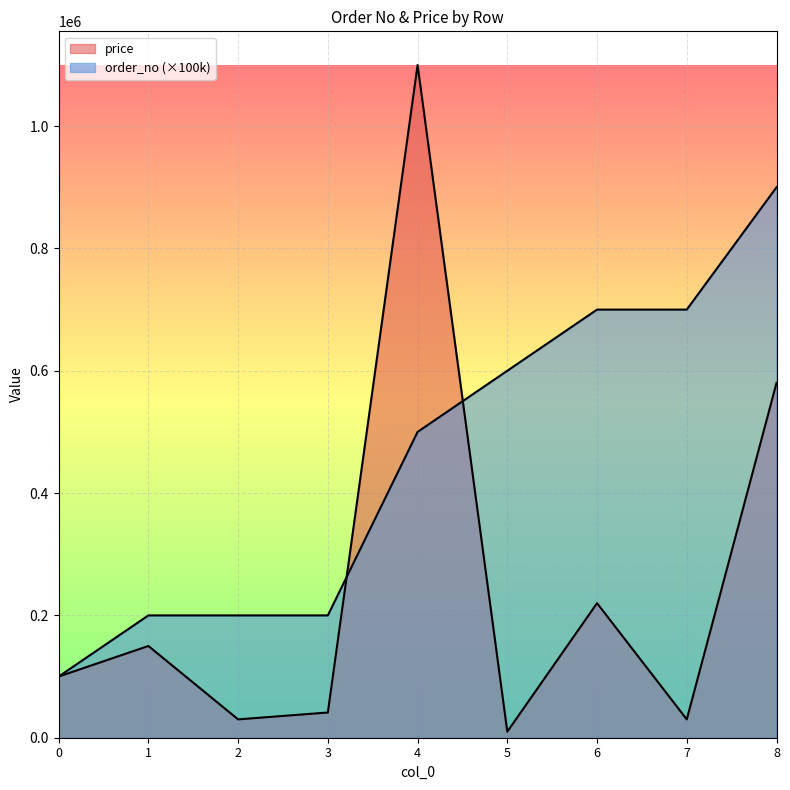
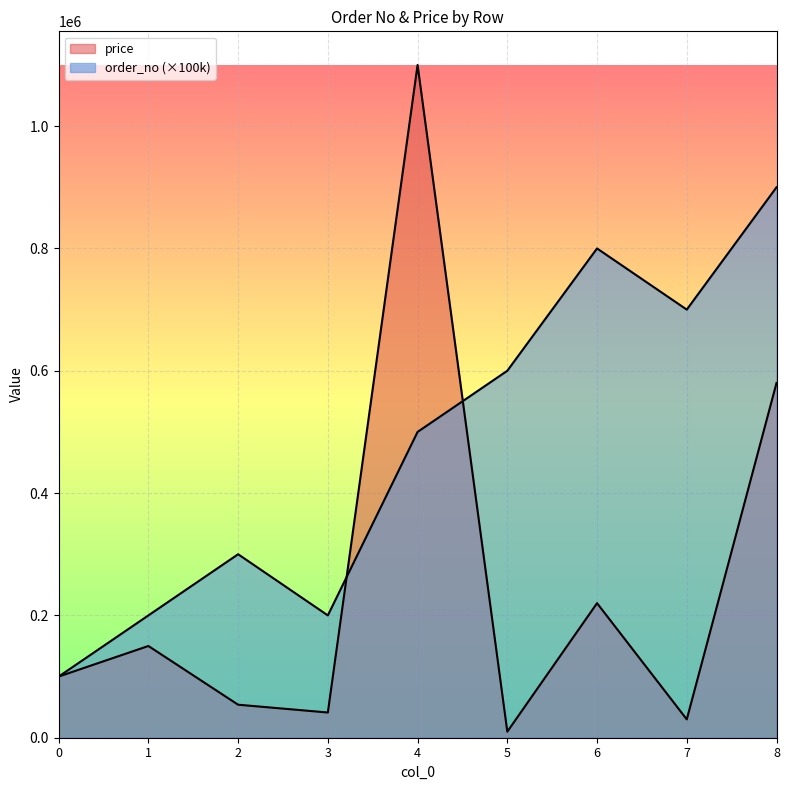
  {
    "price": {
      "1": 150000,
-     "2": 30000,
+     "2": 50000,
      "3": 40000,
      "4": 1100000,
      "5": 10000,
      "6": 220000,
      "7": 30000,
      "8": 580000
    },
    "order_no (×100k)": {
      "1": 200000,
-     "2": 200000,
+     "2": 300000,
      "3": 200000,
      "4": 500000,
      "5": 600000,
-     "6": 700000,
+     "6": 800000,
      "7": 700000,
      "8": 900000
    }
  }
